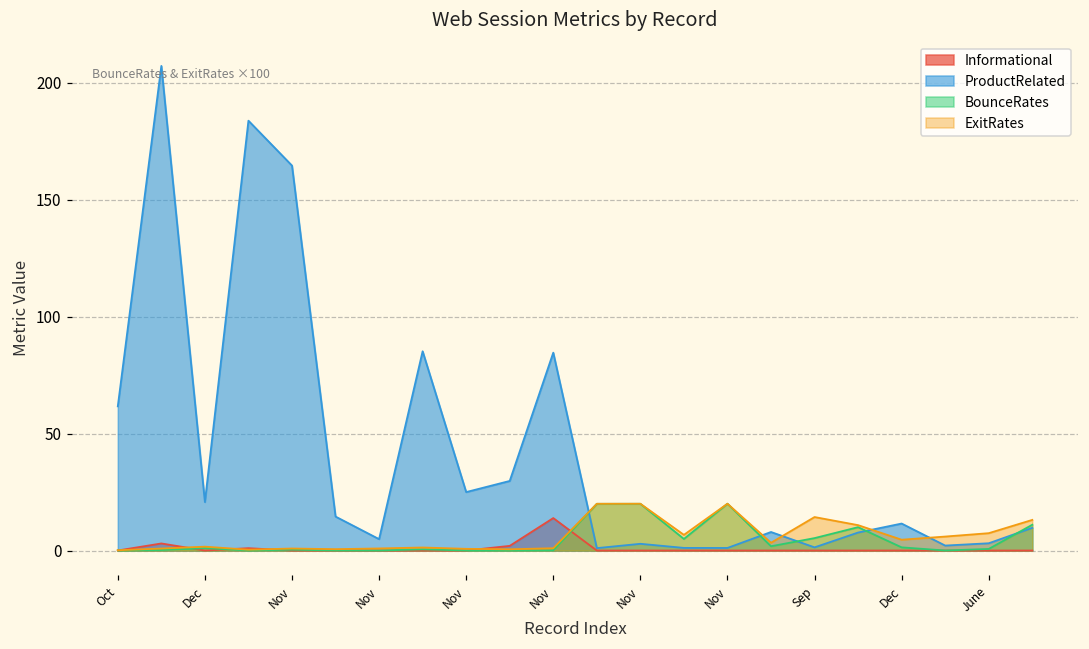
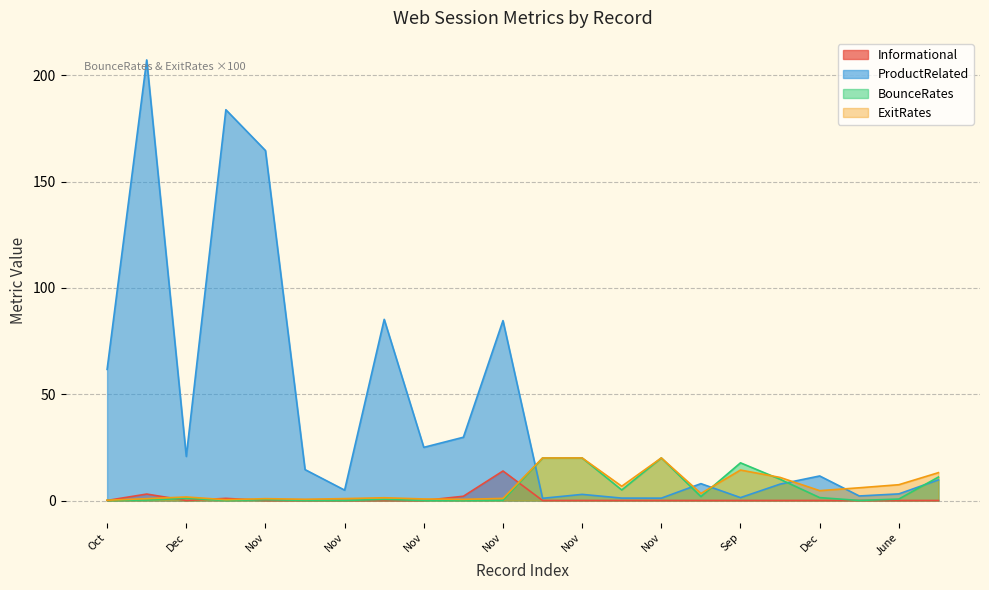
  {
    "Informational": {
      "Sep": 0
    },
    "ProductRelated": {
      "Sep": 1
    },
    "BounceRates": {
-     "Sep": 5
+     "Sep": 18
    },
    "ExitRates": {
      "Sep": 14
    }
  }
